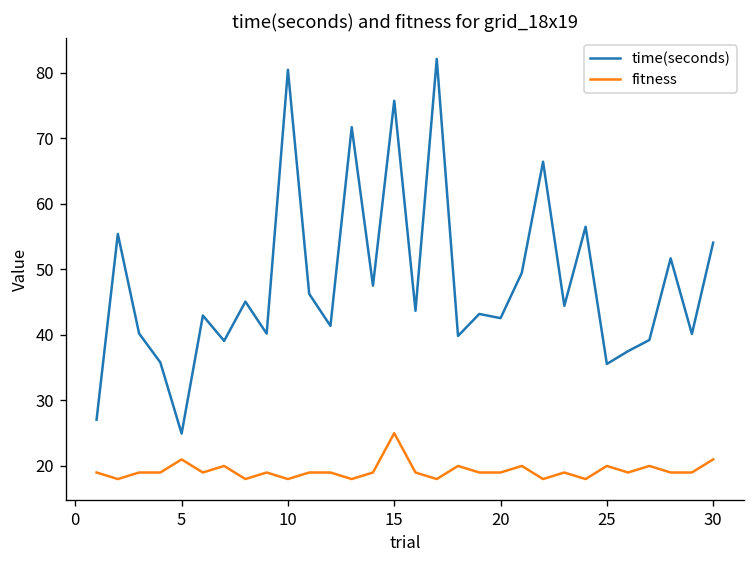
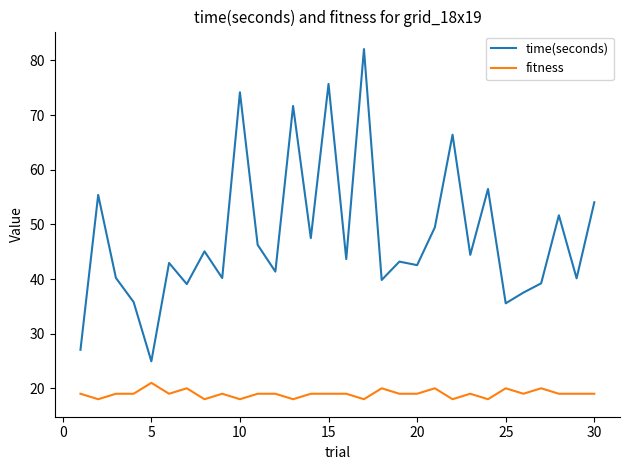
  {
    "time(seconds)": {
      "5": 25,
-     "10": 80,
+     "10": 74,
      "15": 76,
      "20": 43,
      "25": 36,
      "30": 54
    },
    "fitness": {
      "5": 21,
      "10": 18,
-     "15": 25,
+     "15": 19,
      "20": 19,
      "25": 20,
-     "30": 21
+     "30": 19
    }
  }
